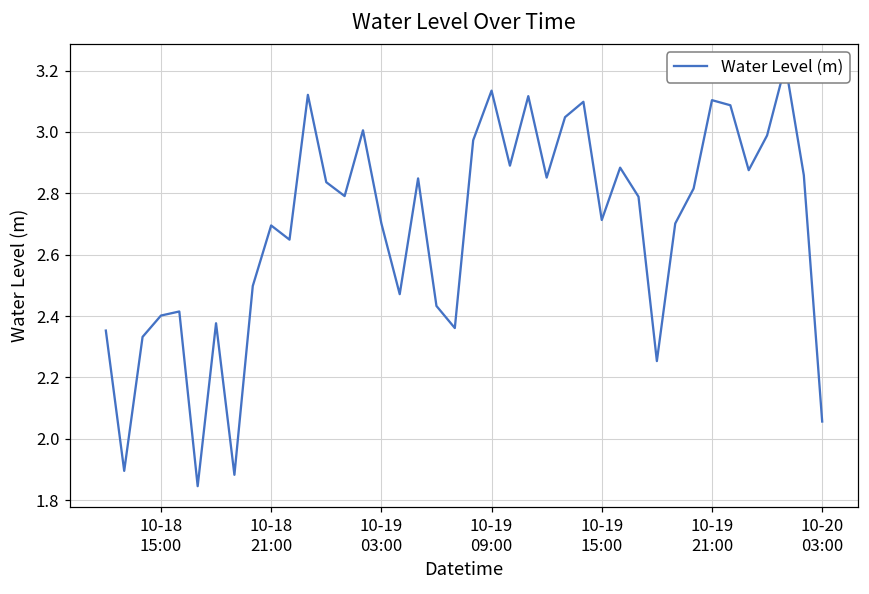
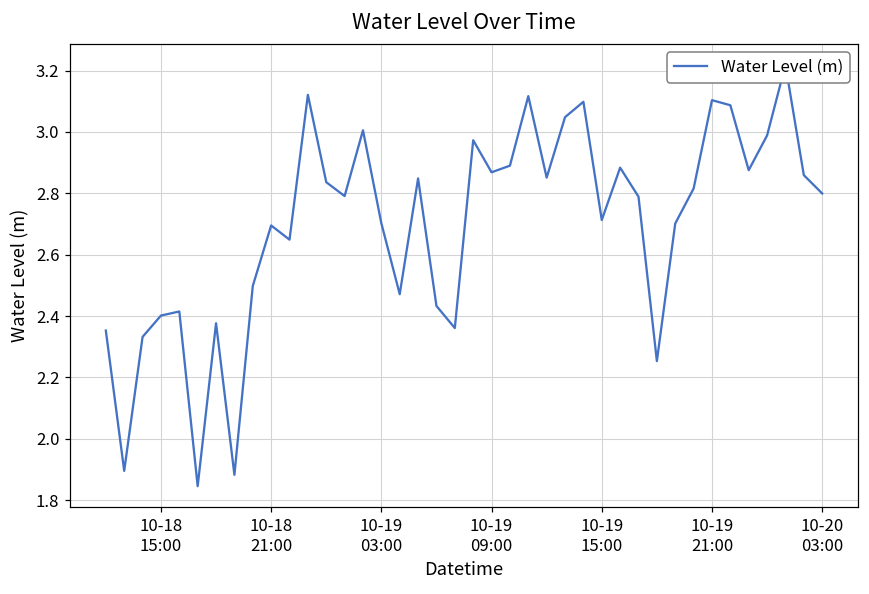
  {
    "10-18 15:00": 2.40,
    "10-18 21:00": 2.70,
    "10-19 03:00": 2.70,
-   "10-19 09:00": 3.13,
+   "10-19 09:00": 2.87,
    "10-19 15:00": 2.71,
    "10-19 21:00": 3.10,
-   "10-20 03:00": 2.06
+   "10-20 03:00": 2.80
  }
